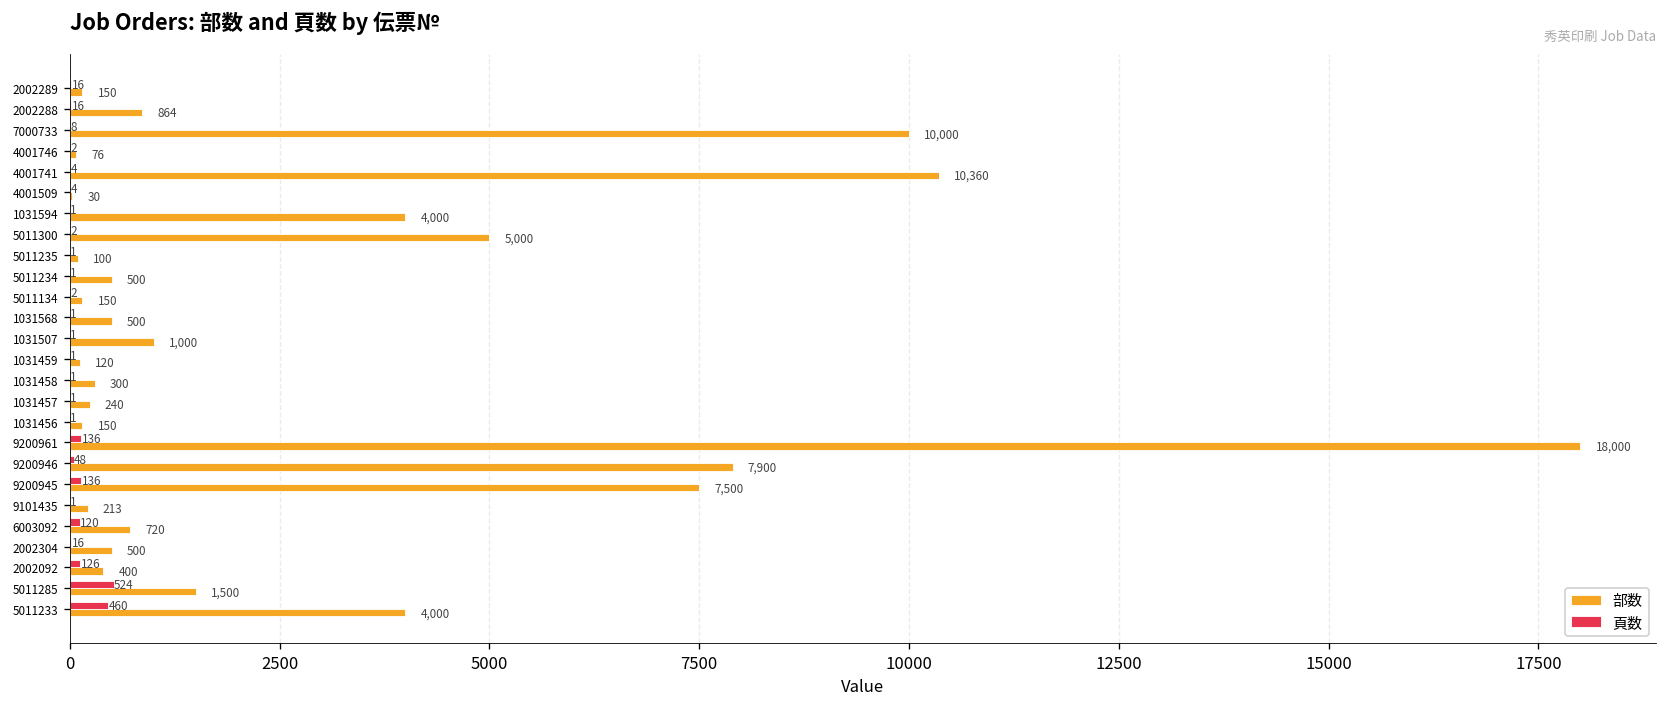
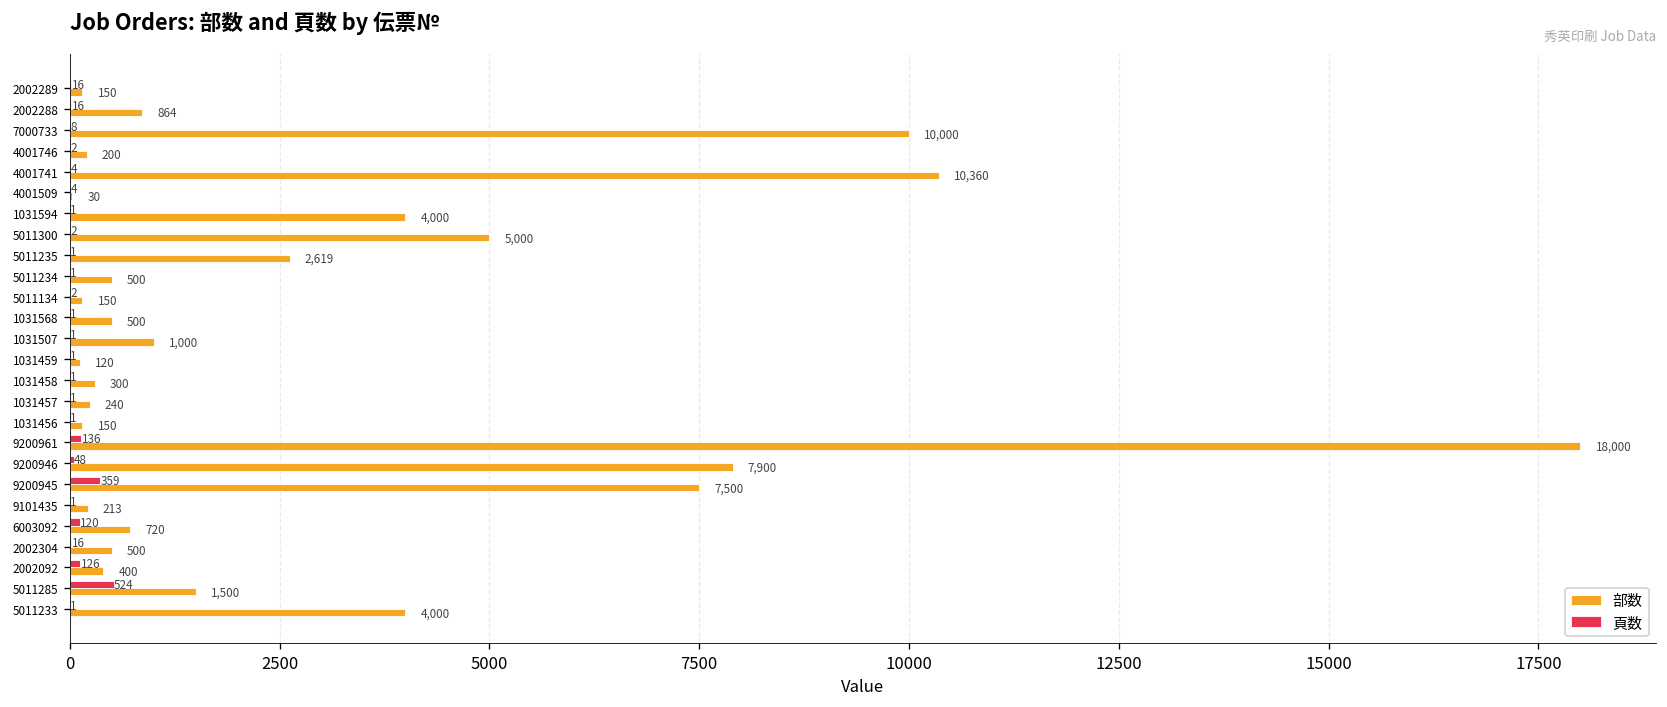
  {
    "部数": {
      "2002289": "150",
      "2002288": "864",
      "7000733": "10,000",
-     "4001746": "76",
+     "4001746": "200",
      "4001741": "10,360",
      "4001509": "30",
      "1031594": "4,000",
      "5011300": "5,000",
-     "5011235": "100",
+     "5011235": "2,619",
      "5011234": "500",
      "5011134": "150",
      "1031568": "500",
      "1031507": "1,000",
      "1031459": "120",
      "1031458": "300",
      "1031457": "240",
      "1031456": "150",
      "9200961": "18,000",
      "9200946": "7,900",
      "9200945": "7,500",
      "9101435": "213",
      "6003092": "720",
      "2002304": "500",
      "2002092": "400",
      "5011285": "1,500",
      "5011233": "4,000"
    },
    "頁数": {
      "2002289": "16",
      "2002288": "16",
      "7000733": "8",
      "4001746": "2",
      "4001741": "4",
      "4001509": "4",
      "1031594": "1",
      "5011300": "2",
      "5011235": "1",
      "5011234": "1",
      "5011134": "2",
      "1031568": "1",
      "1031507": "1",
      "1031459": "1",
      "1031458": "1",
      "1031457": "1",
      "1031456": "1",
      "9200961": "136",
      "9200946": "48",
-     "9200945": "136",
+     "9200945": "359",
      "9101435": "1",
      "6003092": "120",
      "2002304": "16",
      "2002092": "126",
      "5011285": "524",
-     "5011233": "460"
+     "5011233": "1"
    }
  }
